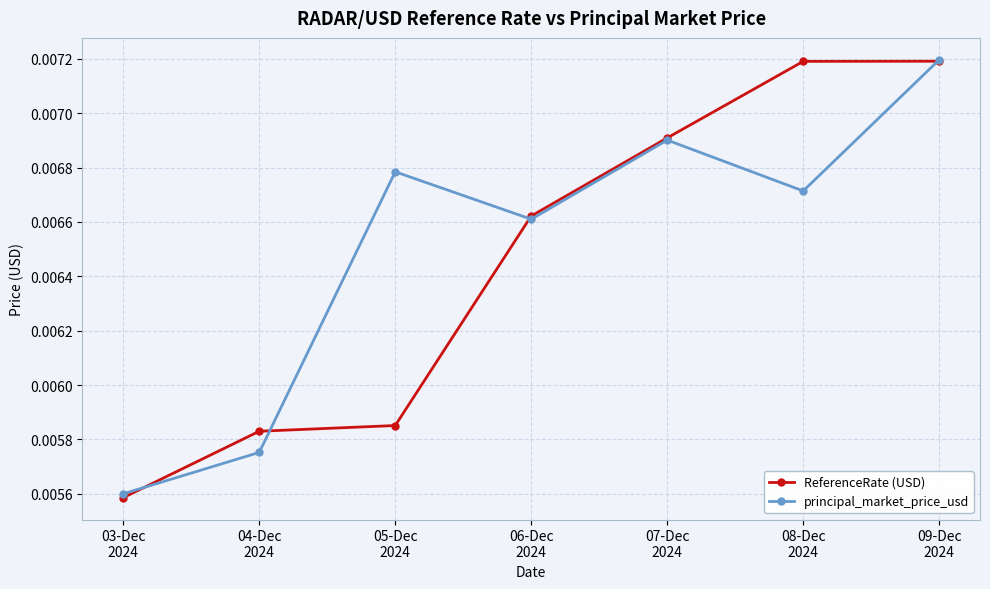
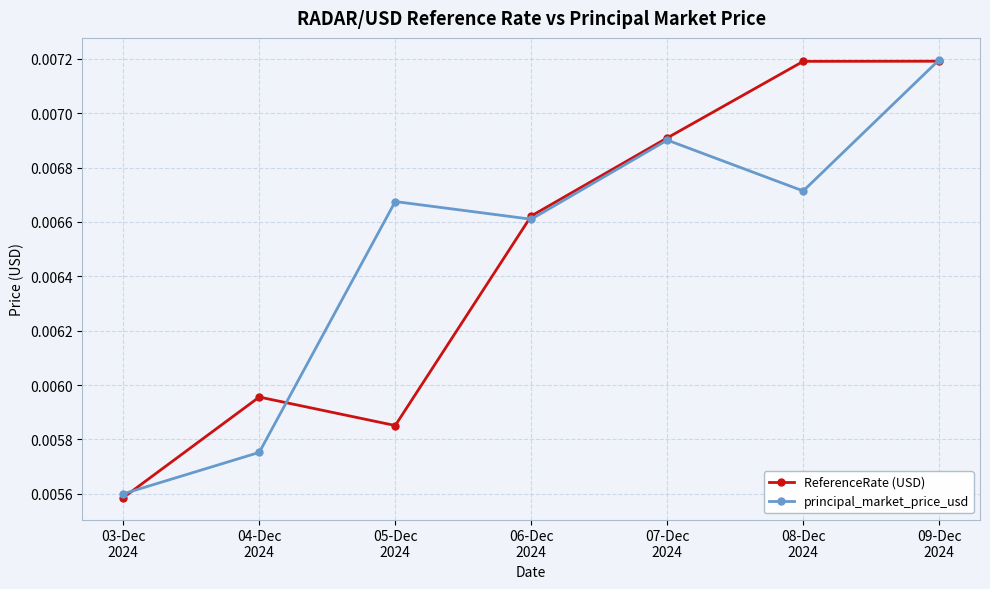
  {
    "ReferenceRate (USD)": {
      "03-Dec 2024": 0.00559,
-     "04-Dec 2024": 0.00583,
+     "04-Dec 2024": 0.00596,
      "05-Dec 2024": 0.00585,
      "06-Dec 2024": 0.00662,
      "08-Dec 2024": 0.00719
    },
    "principal_market_price_usd": {
      "03-Dec 2024": 0.00560,
      "04-Dec 2024": 0.00575,
-     "05-Dec 2024": 0.00678,
+     "05-Dec 2024": 0.00667,
      "06-Dec 2024": 0.00661,
      "08-Dec 2024": 0.00671
    }
  }
